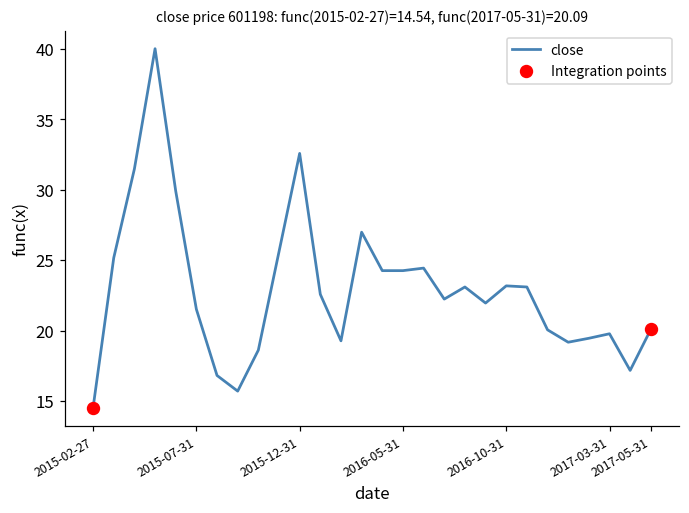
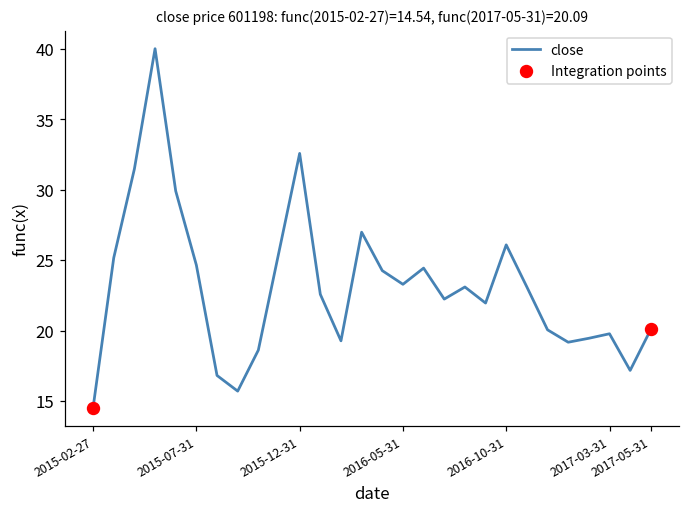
  {
    "close": {
-     "2015-07-31": 21.5,
+     "2015-07-31": 24.7,
      "2015-12-31": 32.6,
-     "2016-05-31": 24.3,
-     "2016-10-31": 23.2,
+     "2016-05-31": 23.3,
+     "2016-10-31": 26.1,
      "2017-03-31": 19.8
    }
  }
